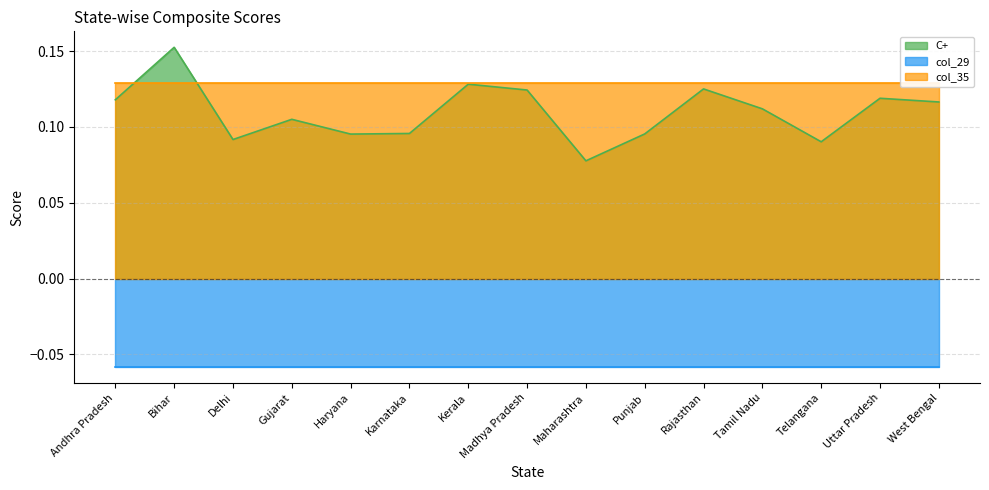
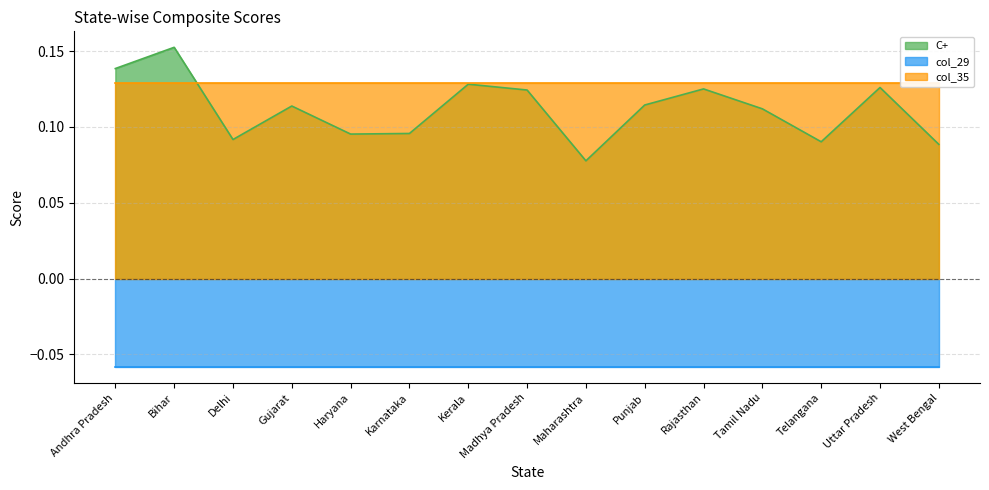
  {
    "C+": {
-     "Andhra Pradesh": 0.118,
+     "Andhra Pradesh": 0.138,
      "Bihar": 0.152,
      "Delhi": 0.092,
-     "Gujarat": 0.105,
+     "Gujarat": 0.114,
      "Haryana": 0.095,
      "Karnataka": 0.096,
      "Madhya Pradesh": 0.124,
      "Maharashtra": 0.078,
-     "Punjab": 0.095,
+     "Punjab": 0.114,
      "Rajasthan": 0.125,
      "Tamil Nadu": 0.112,
      "Telangana": 0.090,
-     "Uttar Pradesh": 0.119,
-     "West Bengal": 0.116
+     "Uttar Pradesh": 0.126,
+     "West Bengal": 0.088
    },
    "col_35": {
      "Andhra Pradesh": 0.129,
      "Bihar": 0.129,
      "Delhi": 0.129,
      "Gujarat": 0.129,
      "Haryana": 0.129,
      "Karnataka": 0.129,
      "Madhya Pradesh": 0.129,
      "Maharashtra": 0.129,
      "Punjab": 0.129,
      "Rajasthan": 0.129,
      "Tamil Nadu": 0.129,
      "Telangana": 0.129,
      "Uttar Pradesh": 0.129
    }
  }
